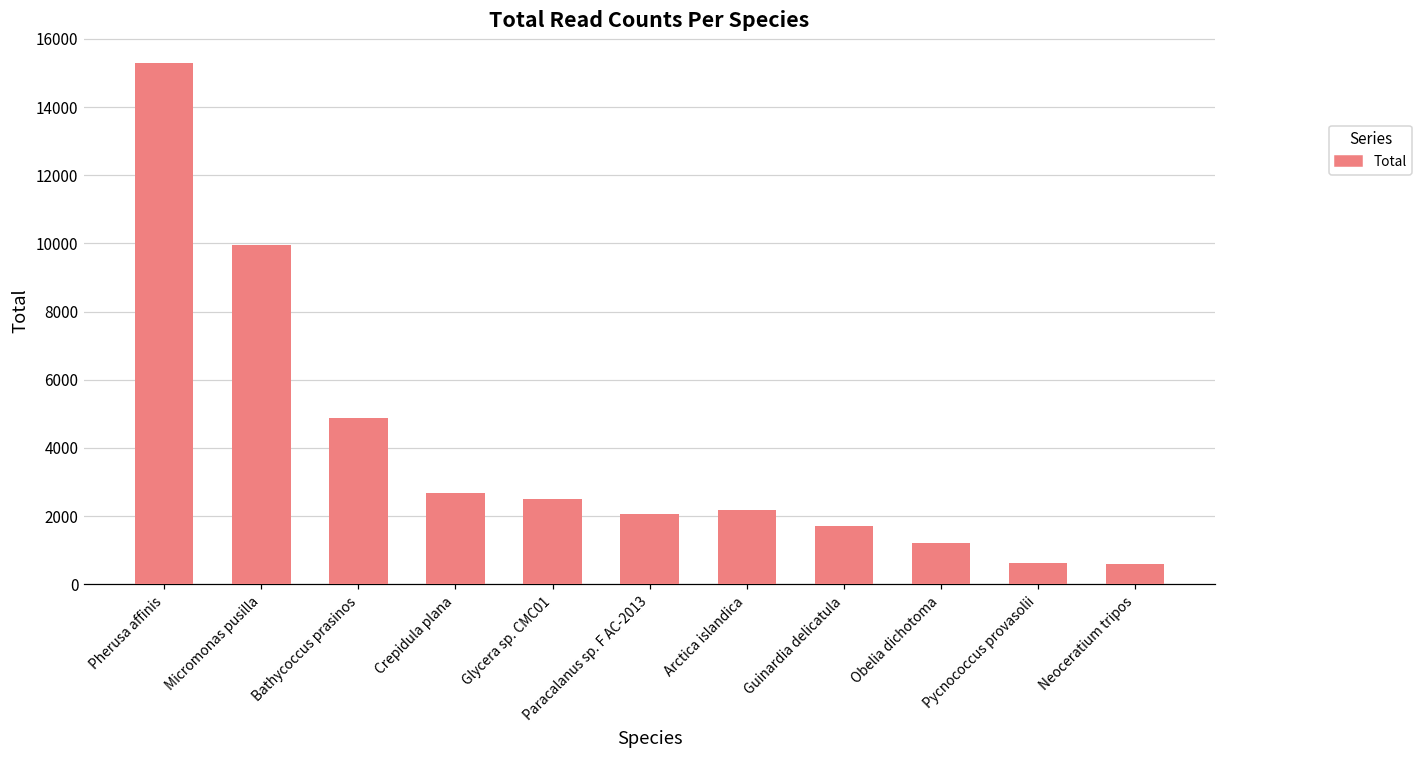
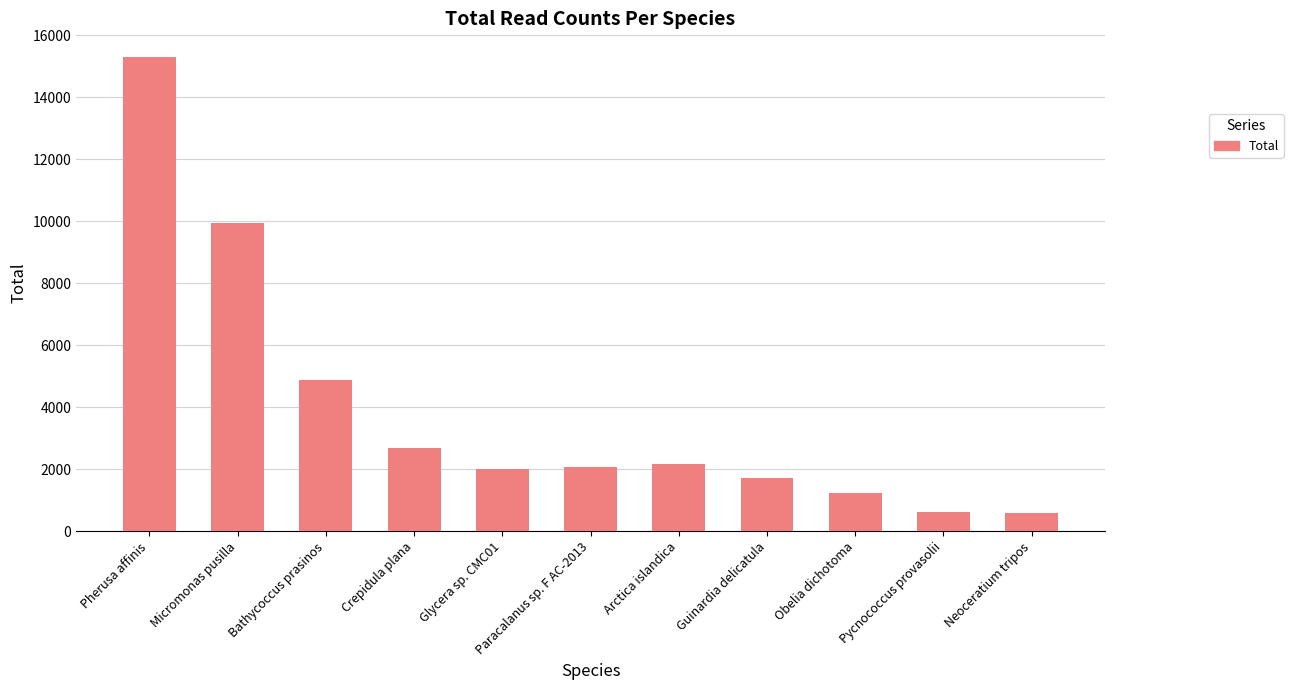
  {
    "Pherusa affinis": 15300,
    "Micromonas pusilla": 9900,
    "Bathycoccus prasinos": 4900,
    "Crepidula plana": 2700,
-   "Glycera sp. CMC01": 2500,
+   "Glycera sp. CMC01": 2000,
    "Paracalanus sp. F AC-2013": 2100,
    "Arctica islandica": 2200,
    "Guinardia delicatula": 1700,
    "Obelia dichotoma": 1200,
    "Pycnococcus provasolii": 600,
    "Neoceratium tripos": 600
  }
